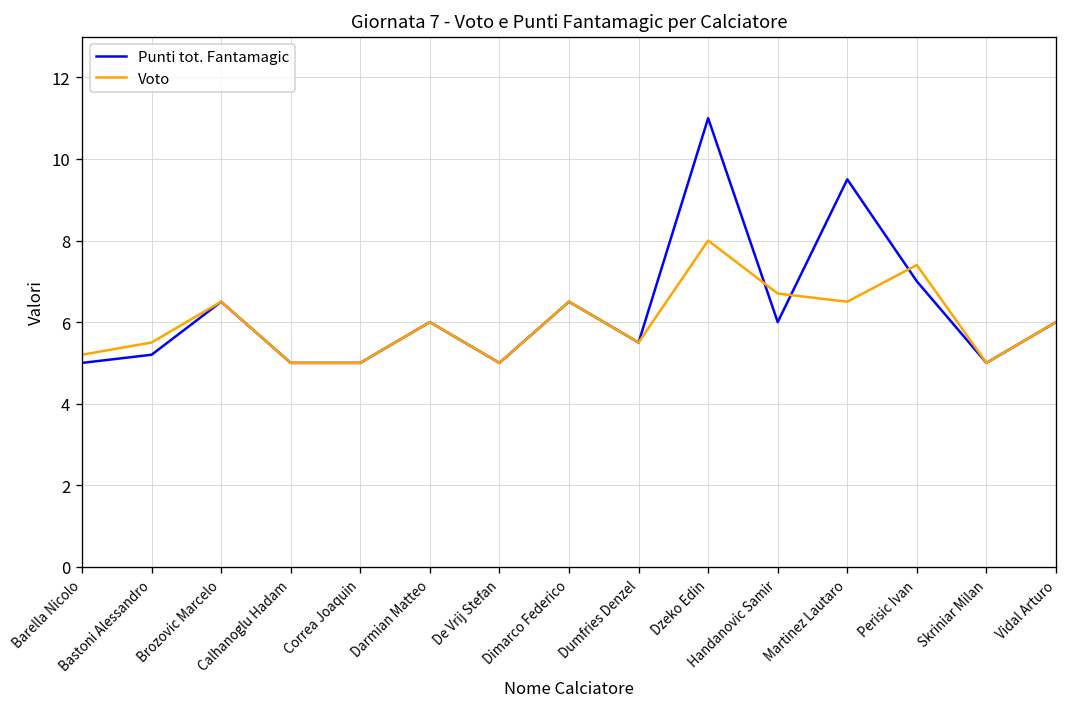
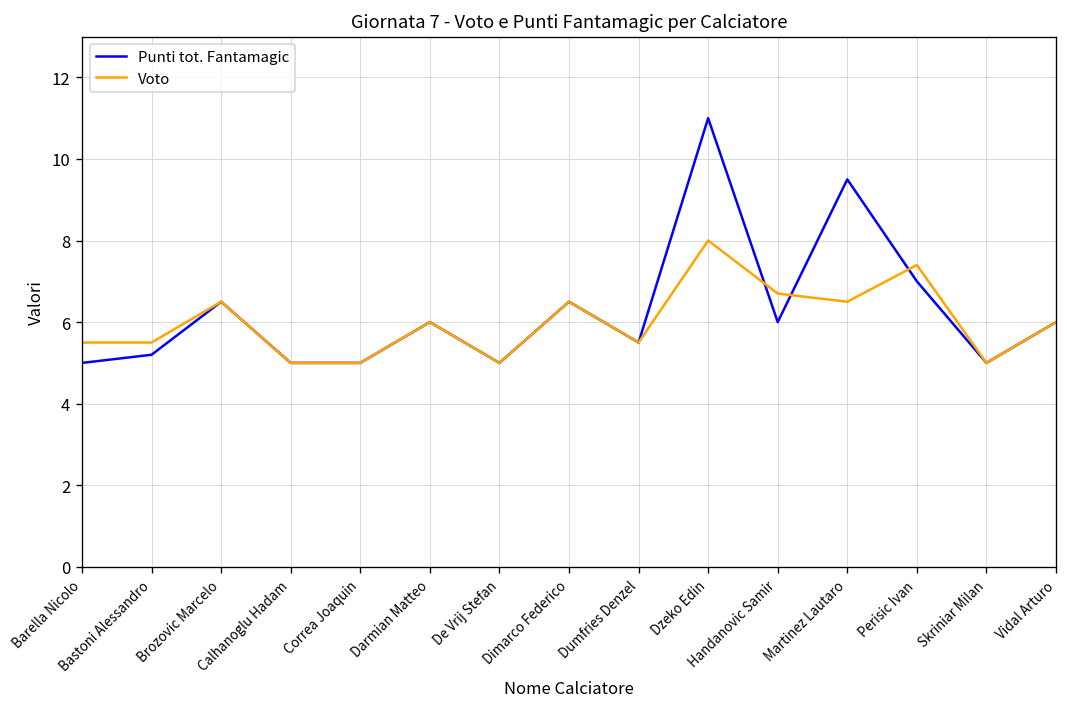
  {
    "Punti tot. Fantamagic": {
      "Barella Nicolo": 5.0,
      "Bastoni Alessandro": 5.2,
      "Dzeko Edin": 11.0,
      "Handanovic Samir": 6.0,
      "Martinez Lautaro": 9.5,
      "Perisic Ivan": 7.0
    },
    "Voto": {
-     "Barella Nicolo": 5.2,
+     "Barella Nicolo": 5.5,
      "Bastoni Alessandro": 5.5,
      "Dzeko Edin": 8.0,
      "Handanovic Samir": 6.7,
      "Martinez Lautaro": 6.5,
      "Perisic Ivan": 7.4
    }
  }
